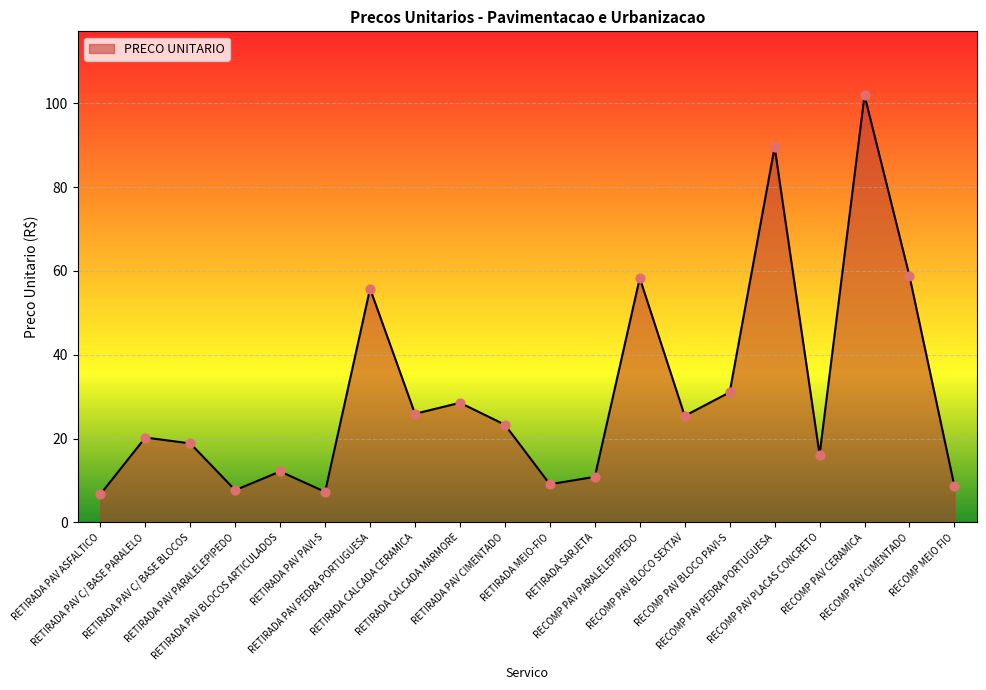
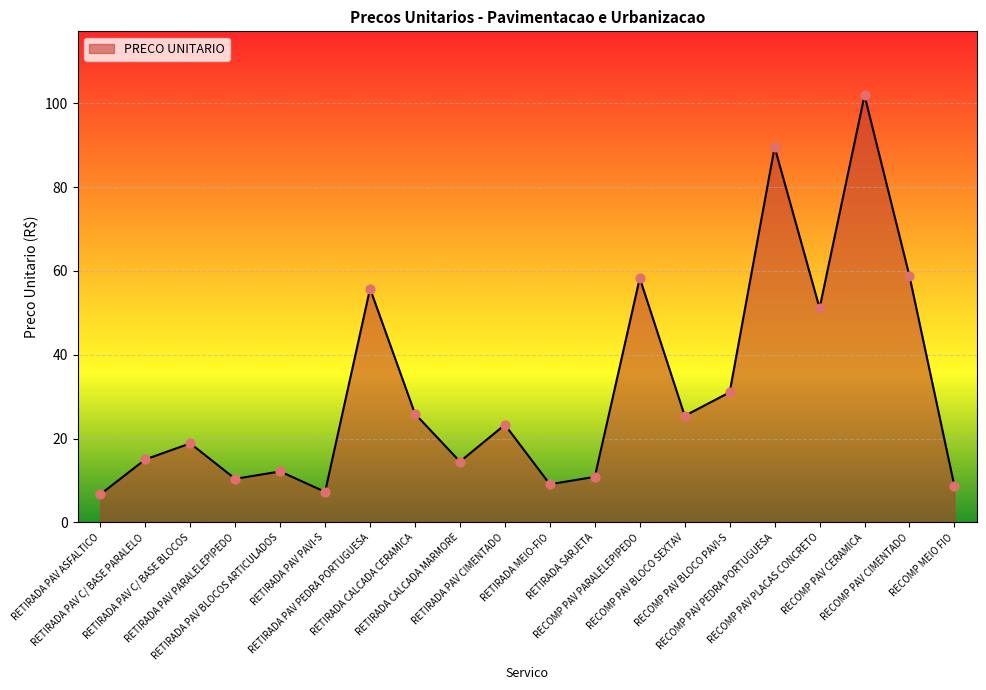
  {
    "RETIRADA PAV ASFALTICO": 7,
-   "RETIRADA PAV C/ BASE PARALELO": 20,
+   "RETIRADA PAV C/ BASE PARALELO": 15,
    "RETIRADA PAV C/ BASE BLOCOS": 19,
-   "RETIRADA PAV PARALELEPIPEDO": 8,
+   "RETIRADA PAV PARALELEPIPEDO": 10,
    "RETIRADA PAV BLOCOS ARTICULADOS": 12,
    "RETIRADA PAV PAVI-S": 7,
    "RETIRADA PAV PEDRA PORTUGUESA": 56,
    "RETIRADA CALCADA CERAMICA": 26,
-   "RETIRADA CALCADA MARMORE": 29,
+   "RETIRADA CALCADA MARMORE": 15,
    "RETIRADA PAV CIMENTADO": 23,
    "RETIRADA MEIO-FIO": 9,
    "RETIRADA SARJETA": 11,
    "RECOMP PAV PARALELEPIPEDO": 58,
    "RECOMP PAV BLOCO SEXTAV": 25,
    "RECOMP PAV BLOCO PAVI-S": 31,
    "RECOMP PAV PEDRA PORTUGUESA": 90,
-   "RECOMP PAV PLACAS CONCRETO": 16,
+   "RECOMP PAV PLACAS CONCRETO": 51,
    "RECOMP PAV CERAMICA": 102,
    "RECOMP PAV CIMENTADO": 59,
    "RECOMP MEIO FIO": 9
  }
